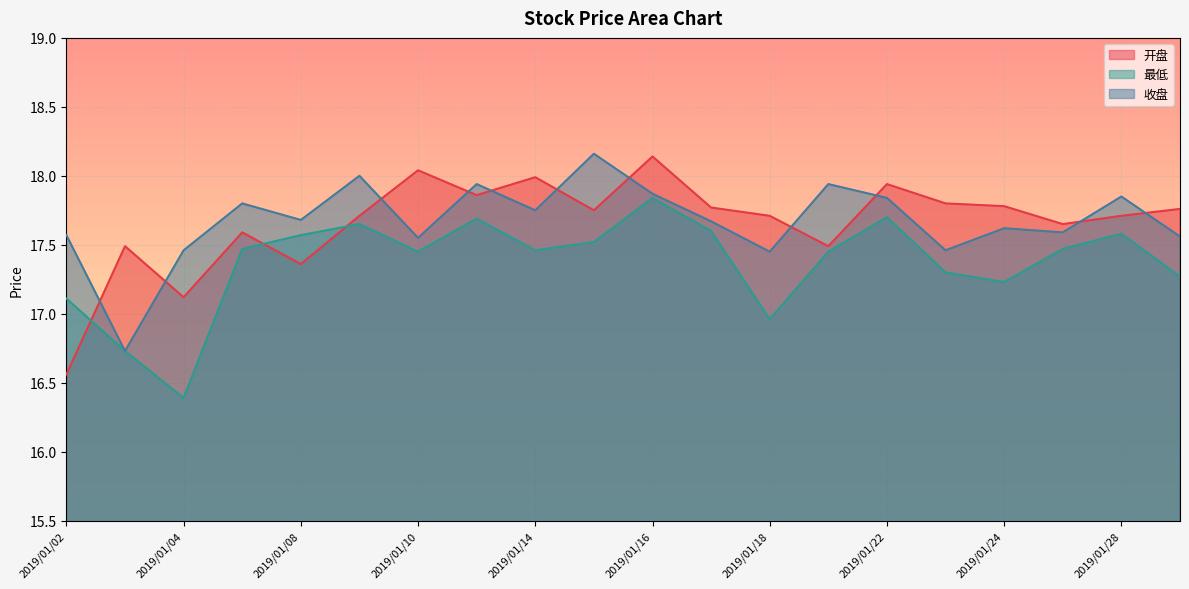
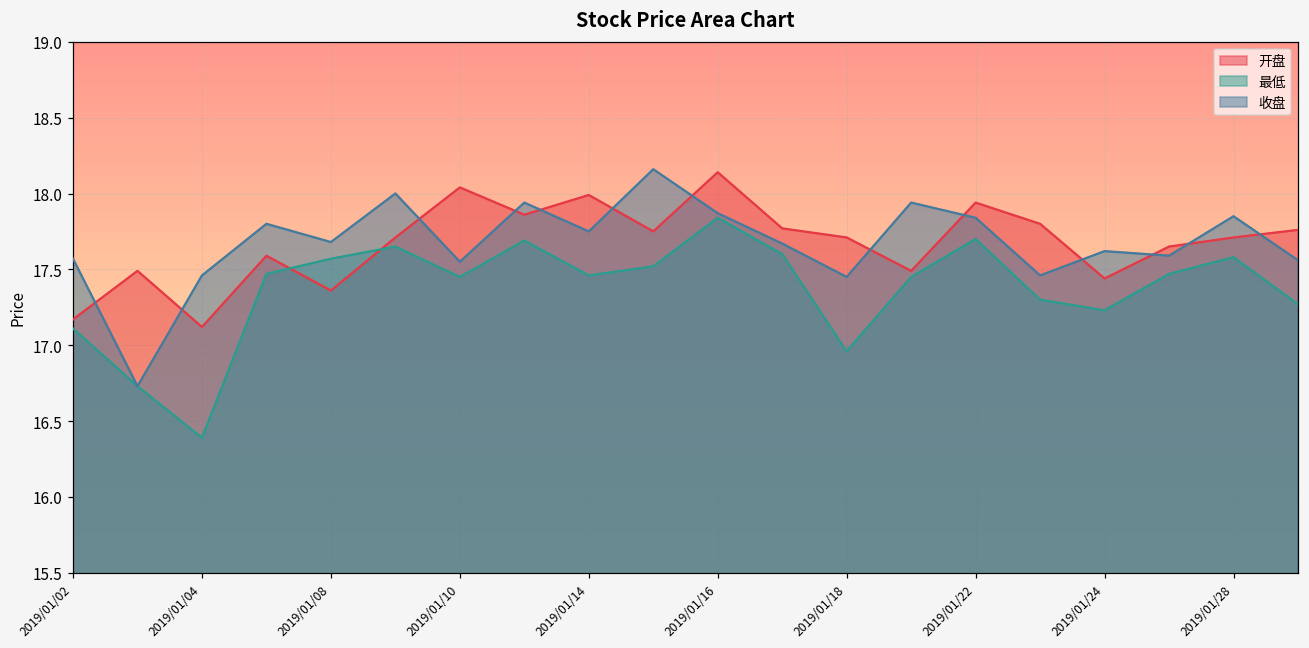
  {
    "开盘": {
-     "2019/01/02": 16.56,
+     "2019/01/02": 17.17,
      "2019/01/04": 17.12,
      "2019/01/08": 17.36,
      "2019/01/10": 18.04,
      "2019/01/14": 17.99,
      "2019/01/16": 18.14,
      "2019/01/18": 17.71,
      "2019/01/22": 17.94,
-     "2019/01/24": 17.78,
+     "2019/01/24": 17.44,
      "2019/01/28": 17.71
    }
  }
